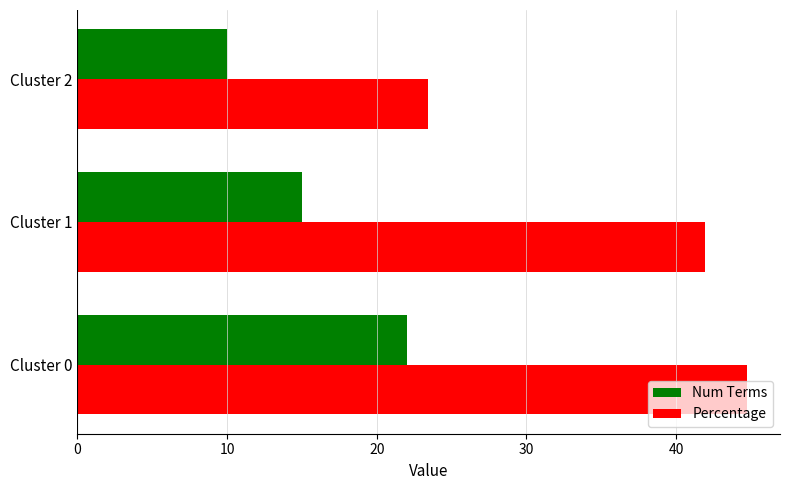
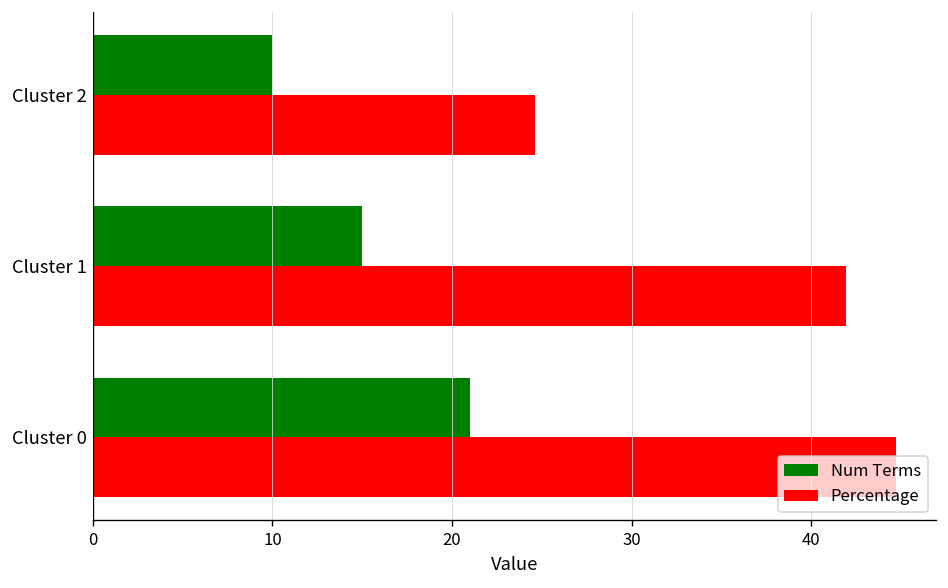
  {
    "Num Terms": {
      "Cluster 2": 10,
      "Cluster 1": 15,
-     "Cluster 0": 22
+     "Cluster 0": 21
    },
    "Percentage": {
-     "Cluster 2": 23.4,
+     "Cluster 2": 24.6,
      "Cluster 1": 41.9
    }
  }
